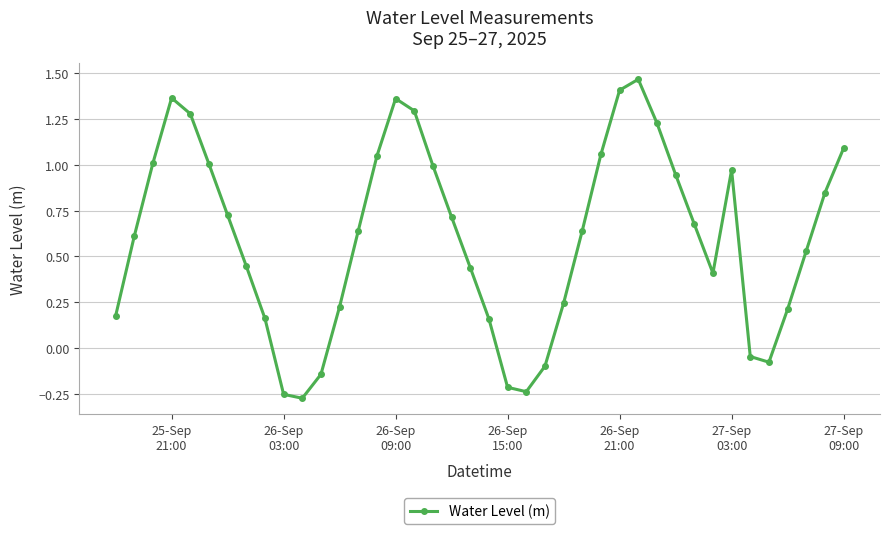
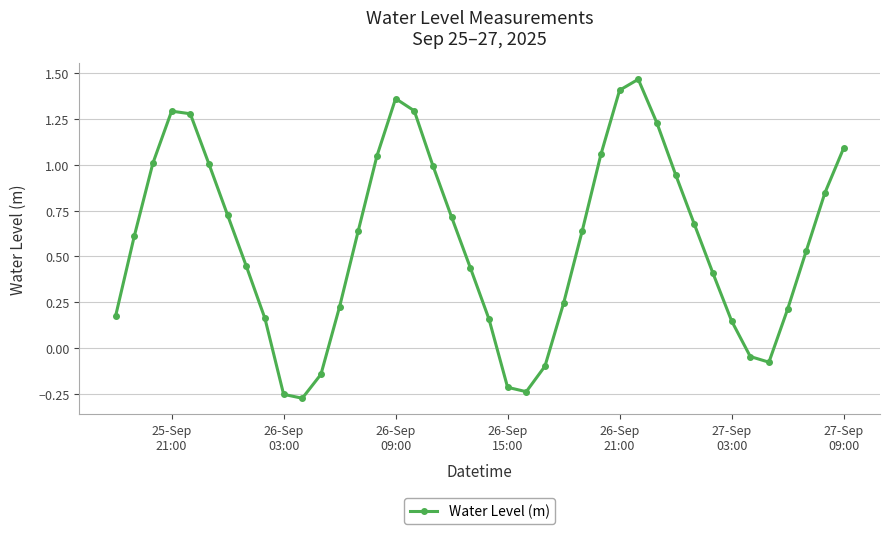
  {
-   "25-Sep 21:00": 1.37,
+   "25-Sep 21:00": 1.29,
    "26-Sep 03:00": -0.25,
    "26-Sep 09:00": 1.36,
    "26-Sep 15:00": -0.21,
    "26-Sep 21:00": 1.41,
-   "27-Sep 03:00": 0.97,
+   "27-Sep 03:00": 0.15,
    "27-Sep 09:00": 1.09
  }
